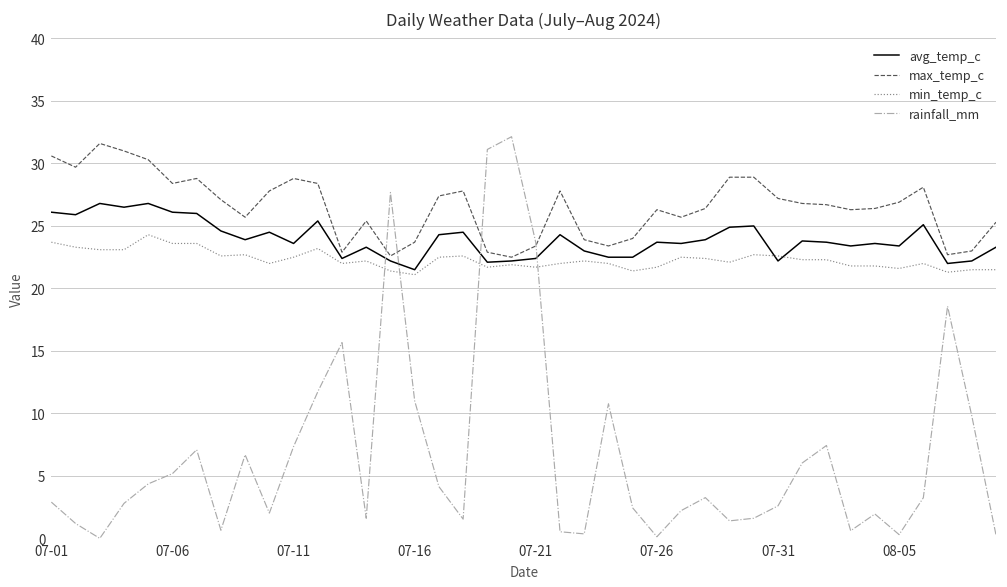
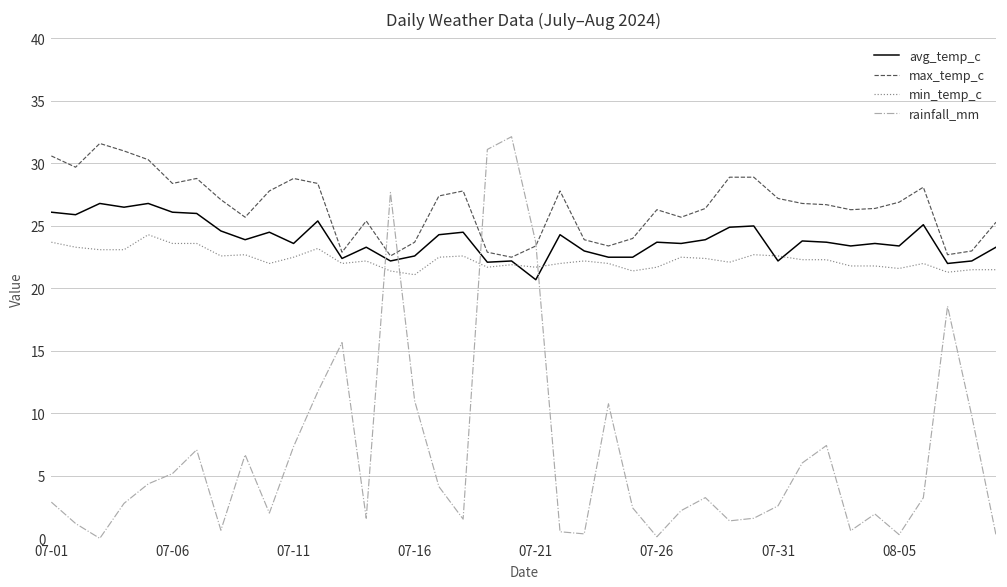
  {
    "avg_temp_c": {
      "07-01": 26.1,
      "07-06": 26.1,
      "07-11": 23.6,
-     "07-16": 21.5,
-     "07-21": 22.4,
+     "07-16": 22.6,
+     "07-21": 20.7,
      "07-26": 23.7,
      "07-31": 22.2,
      "08-05": 23.4
    },
    "max_temp_c": {
      "07-01": 30.6,
      "07-06": 28.4,
      "07-11": 28.8,
      "07-16": 23.7,
      "07-21": 23.4,
      "07-26": 26.3,
      "07-31": 27.2,
      "08-05": 26.9
    }
  }
